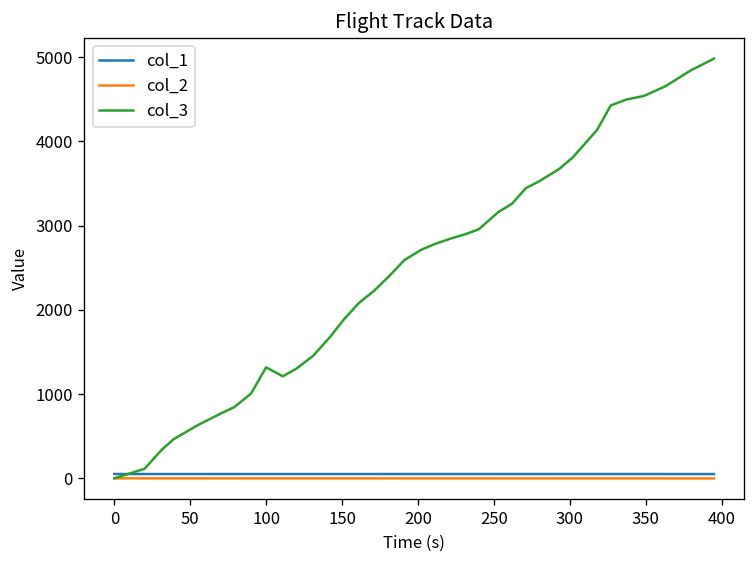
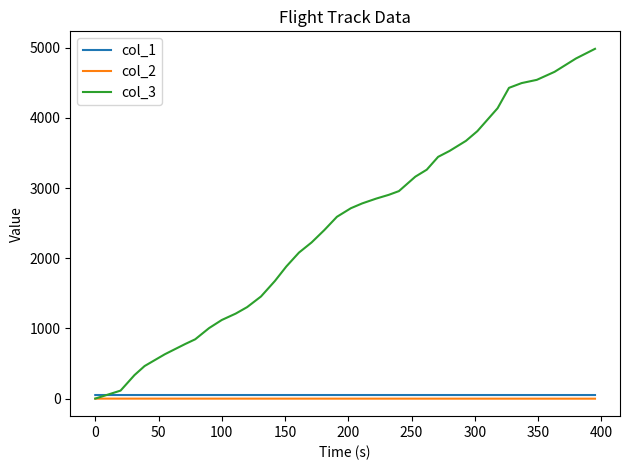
  {
    "col_1": {
      "0": 100,
      "100": 100
    },
    "col_2": {
      "100": 0
    },
    "col_3": {
-     "100": 1300
+     "100": 1100
    }
  }
